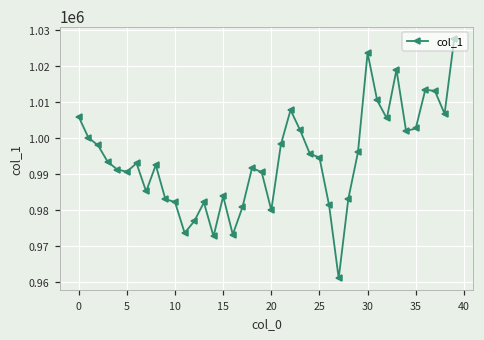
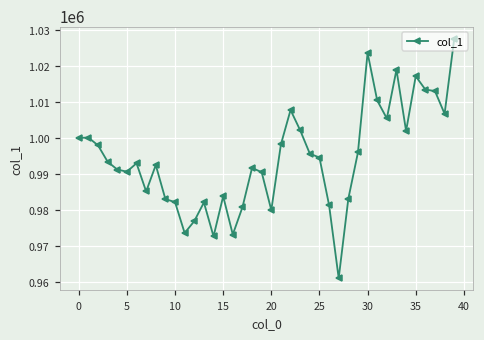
  {
-   "0": 1006000,
+   "0": 1000000,
    "5": 991000,
    "10": 982000,
    "15": 984000,
    "20": 980000,
    "25": 995000,
    "30": 1024000,
-   "35": 1003000
+   "35": 1017000
  }
